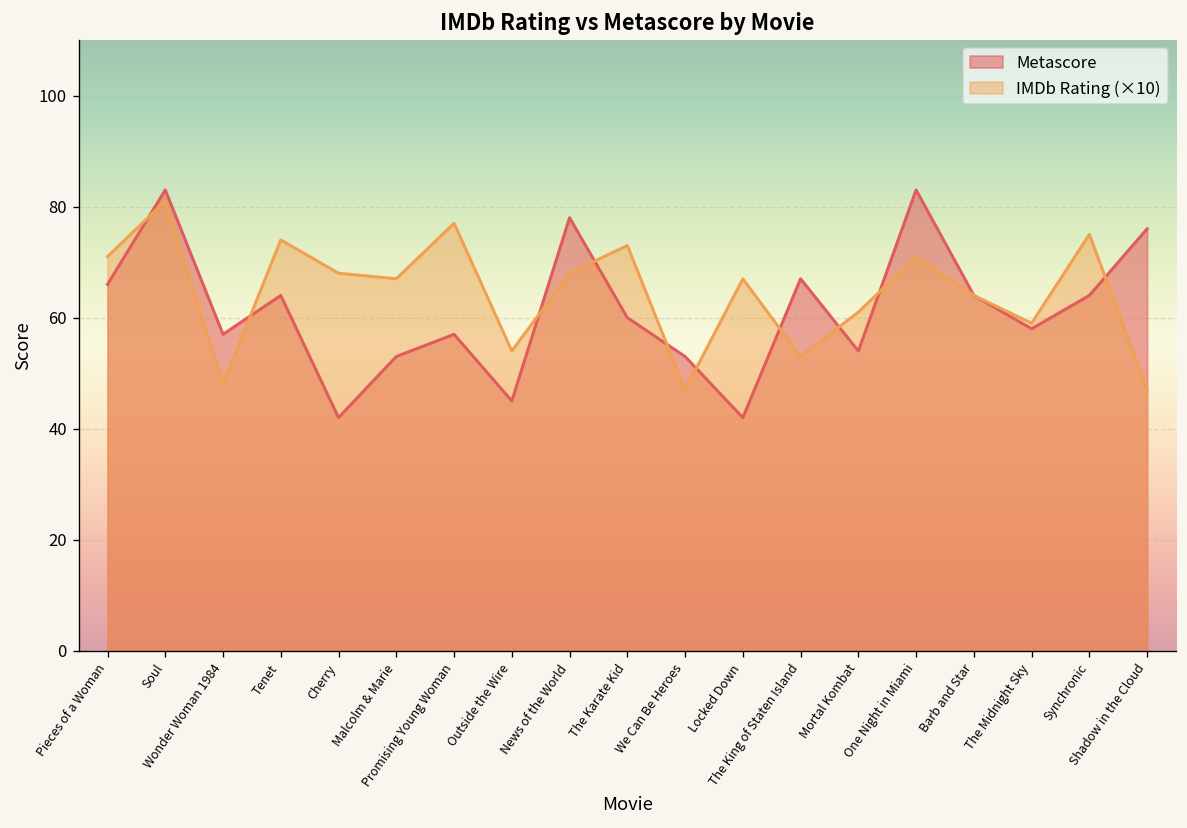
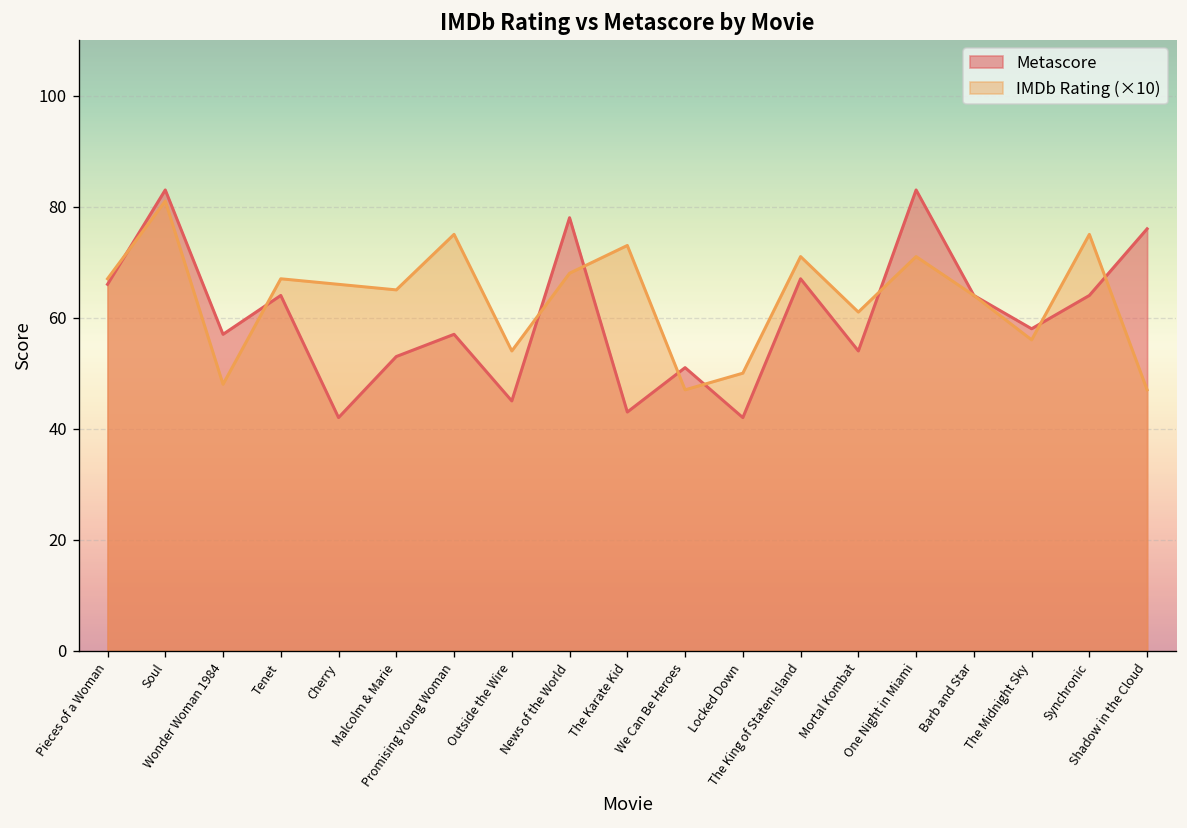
  {
    "Metascore": {
      "Pieces of a Woman": 66,
      "Soul": 83,
      "Wonder Woman 1984": 57,
      "Tenet": 64,
      "Cherry": 42,
      "Malcolm & Marie": 53,
      "Promising Young Woman": 57,
      "Outside the Wire": 45,
      "News of the World": 78,
-     "The Karate Kid": 60,
-     "We Can Be Heroes": 53,
+     "The Karate Kid": 43,
+     "We Can Be Heroes": 51,
      "Locked Down": 42,
      "The King of Staten Island": 67,
      "Mortal Kombat": 54,
      "One Night in Miami": 83,
      "The Midnight Sky": 58,
      "Synchronic": 64,
      "Shadow in the Cloud": 76
    },
    "IMDb Rating (×10)": {
-     "Pieces of a Woman": 71,
+     "Pieces of a Woman": 67,
      "Soul": 81,
      "Wonder Woman 1984": 48,
-     "Tenet": 74,
-     "Cherry": 68,
-     "Malcolm & Marie": 67,
-     "Promising Young Woman": 77,
+     "Tenet": 67,
+     "Cherry": 66,
+     "Malcolm & Marie": 65,
+     "Promising Young Woman": 75,
      "Outside the Wire": 54,
      "News of the World": 68,
      "The Karate Kid": 73,
      "We Can Be Heroes": 47,
-     "Locked Down": 67,
-     "The King of Staten Island": 53,
+     "Locked Down": 50,
+     "The King of Staten Island": 71,
      "Mortal Kombat": 61,
      "One Night in Miami": 71,
-     "The Midnight Sky": 59,
+     "The Midnight Sky": 56,
      "Synchronic": 75,
      "Shadow in the Cloud": 47
    }
  }
